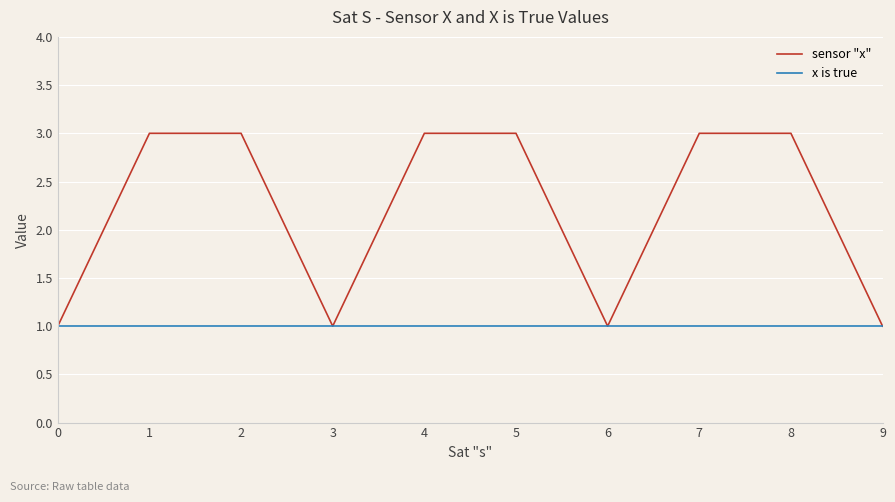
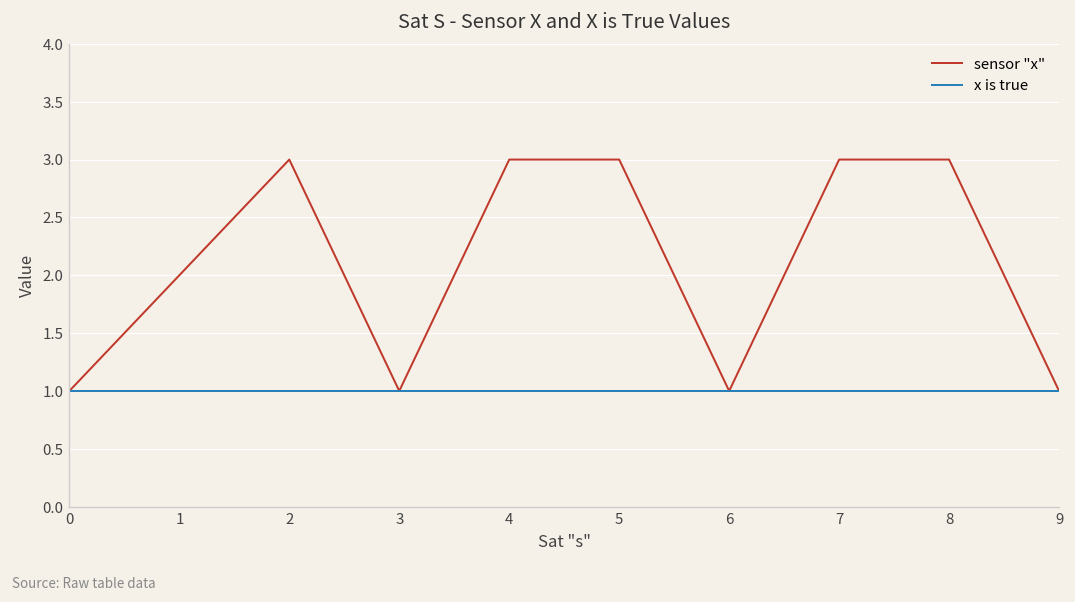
  {
    "sensor \"x\"": {
-     "1": 3,
+     "1": 2,
      "2": 3,
      "4": 3,
      "5": 3,
      "7": 3,
      "8": 3
    },
    "x is true": {
      "1": 1,
      "2": 1,
      "4": 1,
      "5": 1,
      "7": 1,
      "8": 1
    }
  }
